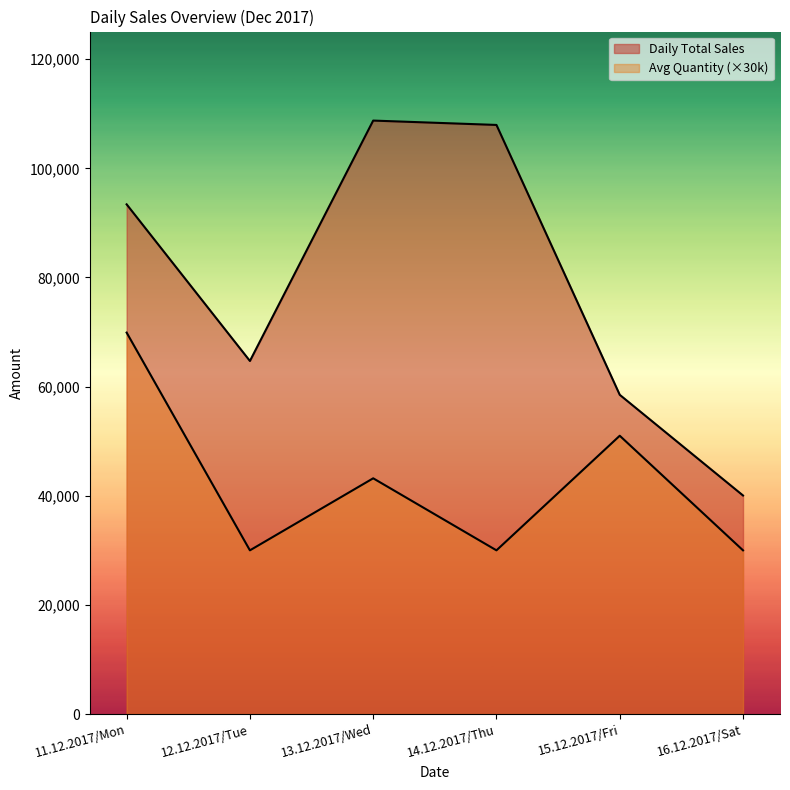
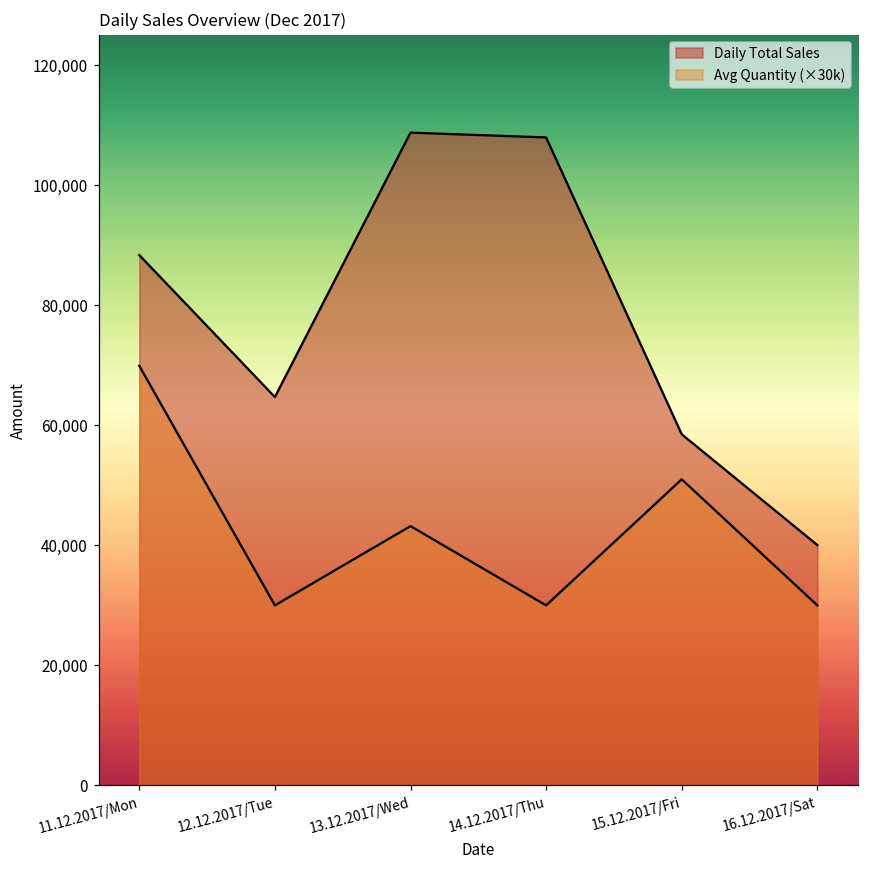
  {
    "Daily Total Sales": {
-     "11.12.2017/Mon": "93,000",
+     "11.12.2017/Mon": "88,000",
      "12.12.2017/Tue": "65,000",
      "13.12.2017/Wed": "109,000",
      "14.12.2017/Thu": "108,000",
      "15.12.2017/Fri": "59,000",
      "16.12.2017/Sat": "40,000"
    },
    "Avg Quantity (×30k)": {
      "11.12.2017/Mon": "70,000",
      "12.12.2017/Tue": "30,000",
      "13.12.2017/Wed": "43,000",
      "14.12.2017/Thu": "30,000",
      "15.12.2017/Fri": "51,000",
      "16.12.2017/Sat": "30,000"
    }
  }
